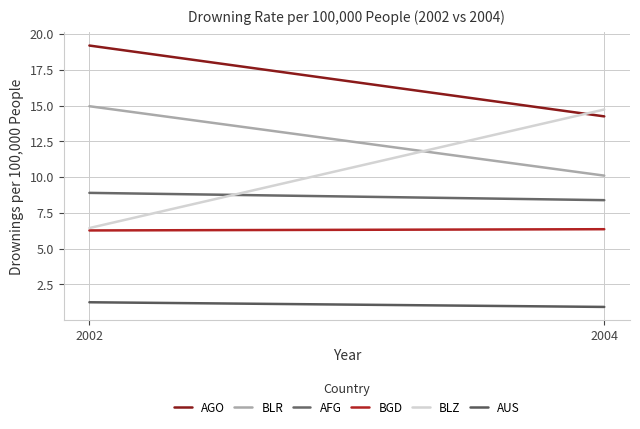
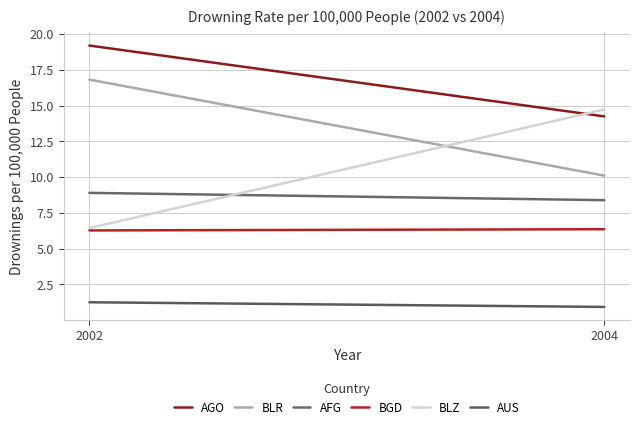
  {
    "BLR": {
-     "2002": 15.0,
+     "2002": 16.8,
      "2004": 10.1
    },
    "BLZ": {
      "2004": 14.7
    }
  }
